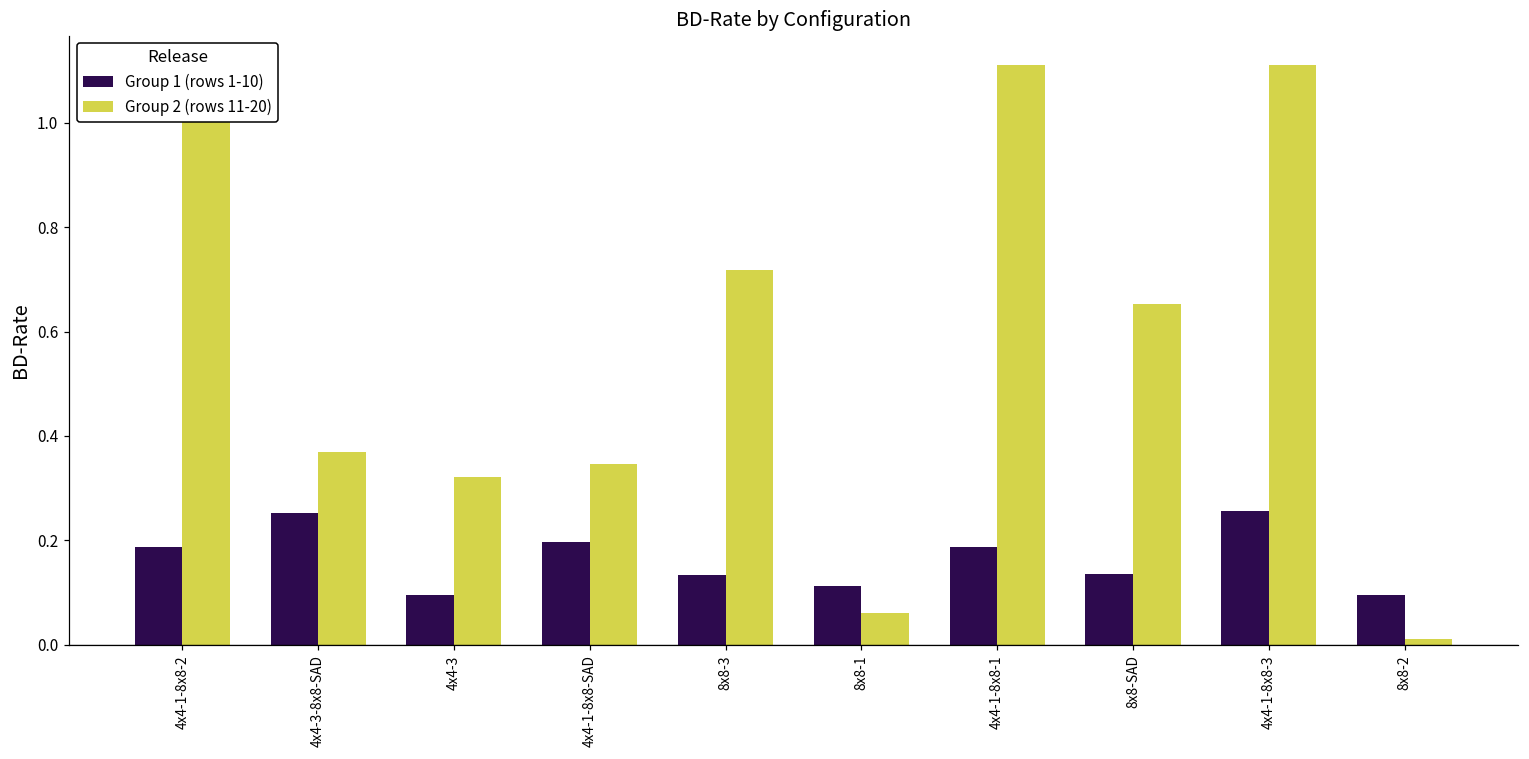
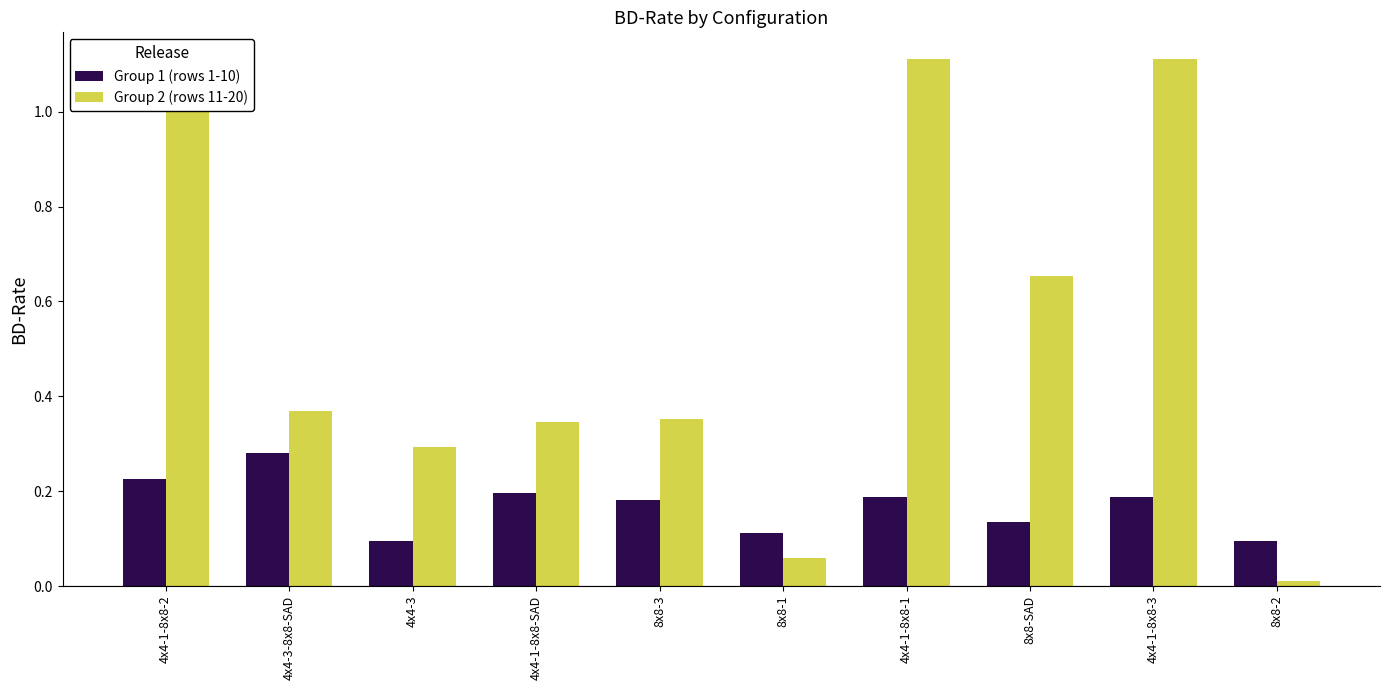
  {
    "Group 1 (rows 1-10)": {
-     "4x4-1-8x8-2": 0.19,
-     "4x4-3-8x8-SAD": 0.25,
+     "4x4-1-8x8-2": 0.23,
+     "4x4-3-8x8-SAD": 0.28,
      "4x4-3": 0.09,
      "4x4-1-8x8-SAD": 0.20,
-     "8x8-3": 0.13,
+     "8x8-3": 0.18,
      "8x8-1": 0.11,
      "4x4-1-8x8-1": 0.19,
      "8x8-SAD": 0.14,
-     "4x4-1-8x8-3": 0.26,
+     "4x4-1-8x8-3": 0.19,
      "8x8-2": 0.09
    },
    "Group 2 (rows 11-20)": {
      "4x4-3-8x8-SAD": 0.37,
-     "4x4-3": 0.32,
+     "4x4-3": 0.29,
      "4x4-1-8x8-SAD": 0.35,
-     "8x8-3": 0.72,
+     "8x8-3": 0.35,
      "8x8-1": 0.06,
      "4x4-1-8x8-1": 1.11,
      "8x8-SAD": 0.65,
      "4x4-1-8x8-3": 1.11,
      "8x8-2": 0.01
    }
  }
